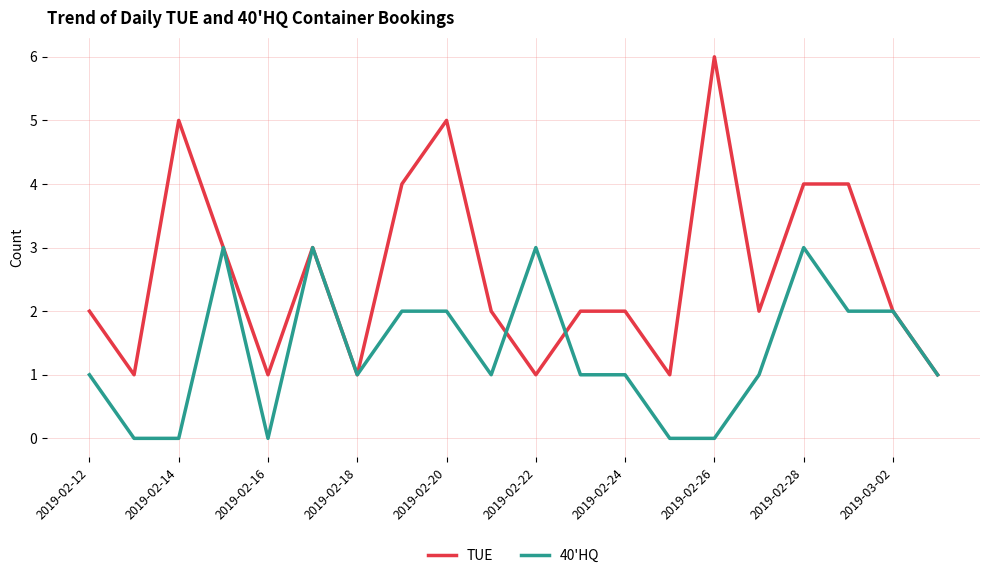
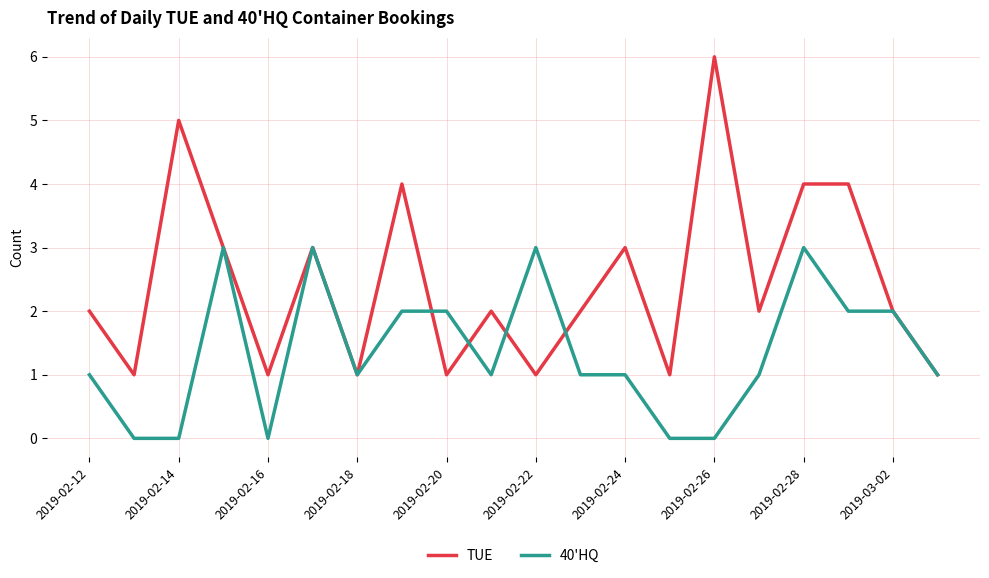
  {
    "TUE": {
      "2019-02-12": 2,
      "2019-02-14": 5,
      "2019-02-16": 1,
-     "2019-02-20": 5,
+     "2019-02-20": 1,
      "2019-02-22": 1,
-     "2019-02-24": 2,
+     "2019-02-24": 3,
      "2019-02-26": 6,
      "2019-02-28": 4
    },
    "40'HQ": {
      "2019-02-12": 1,
      "2019-02-14": 0,
      "2019-02-16": 0,
      "2019-02-20": 2,
      "2019-02-22": 3,
      "2019-02-24": 1,
      "2019-02-26": 0,
      "2019-02-28": 3
    }
  }
